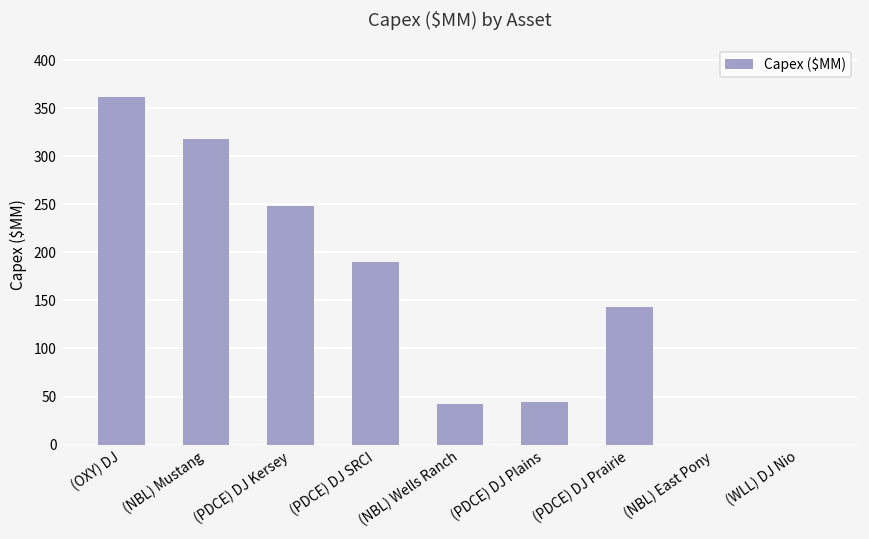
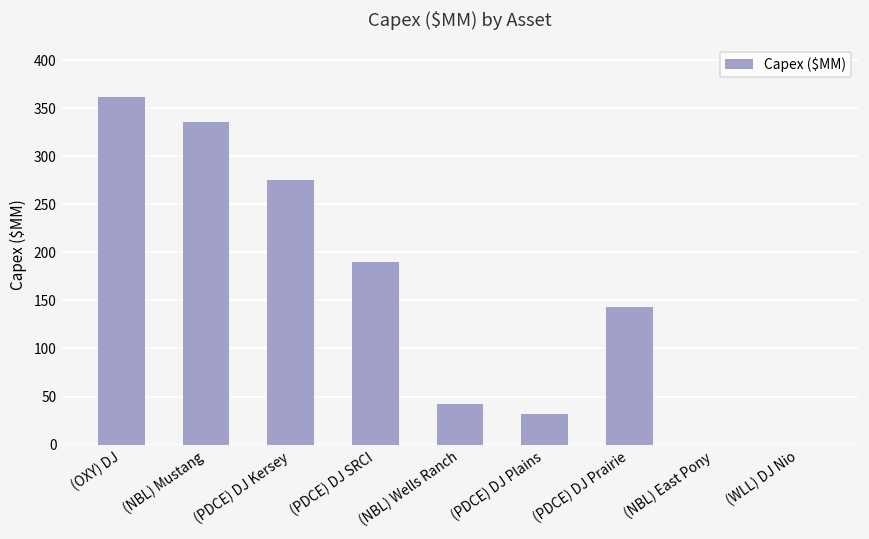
  {
    "(OXY) DJ": 360,
-   "(NBL) Mustang": 320,
-   "(PDCE) DJ Kersey": 250,
+   "(NBL) Mustang": 340,
+   "(PDCE) DJ Kersey": 280,
    "(PDCE) DJ SRCI": 190,
    "(NBL) Wells Ranch": 40,
-   "(PDCE) DJ Plains": 40,
+   "(PDCE) DJ Plains": 30,
    "(PDCE) DJ Prairie": 140,
    "(NBL) East Pony": 0,
    "(WLL) DJ Nio": 0
  }
